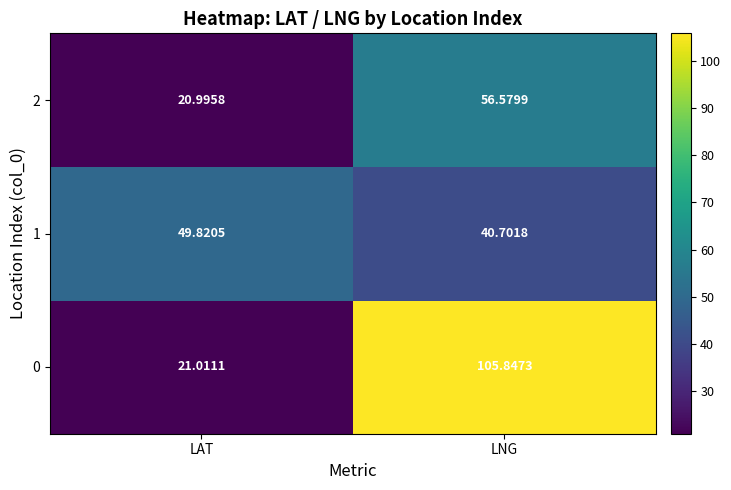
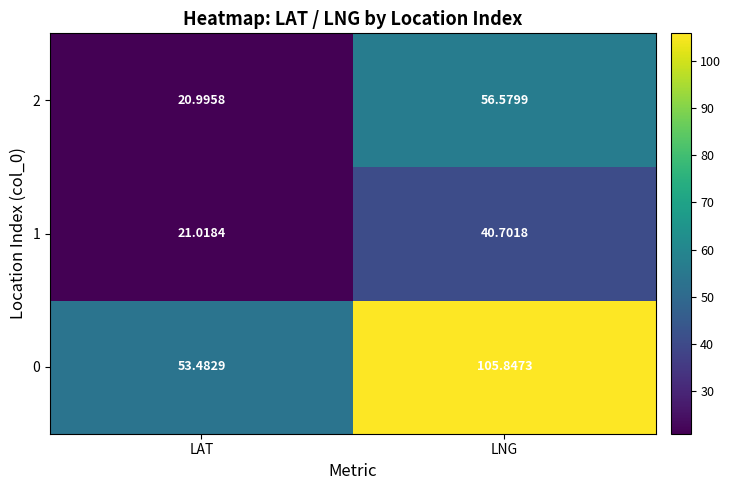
  {
    "2": {
      "LAT": 20.9958,
      "LNG": 56.5799
    },
    "1": {
-     "LAT": 49.8205,
+     "LAT": 21.0184,
      "LNG": 40.7018
    },
    "0": {
-     "LAT": 21.0111,
+     "LAT": 53.4829,
      "LNG": 105.8473
    }
  }
